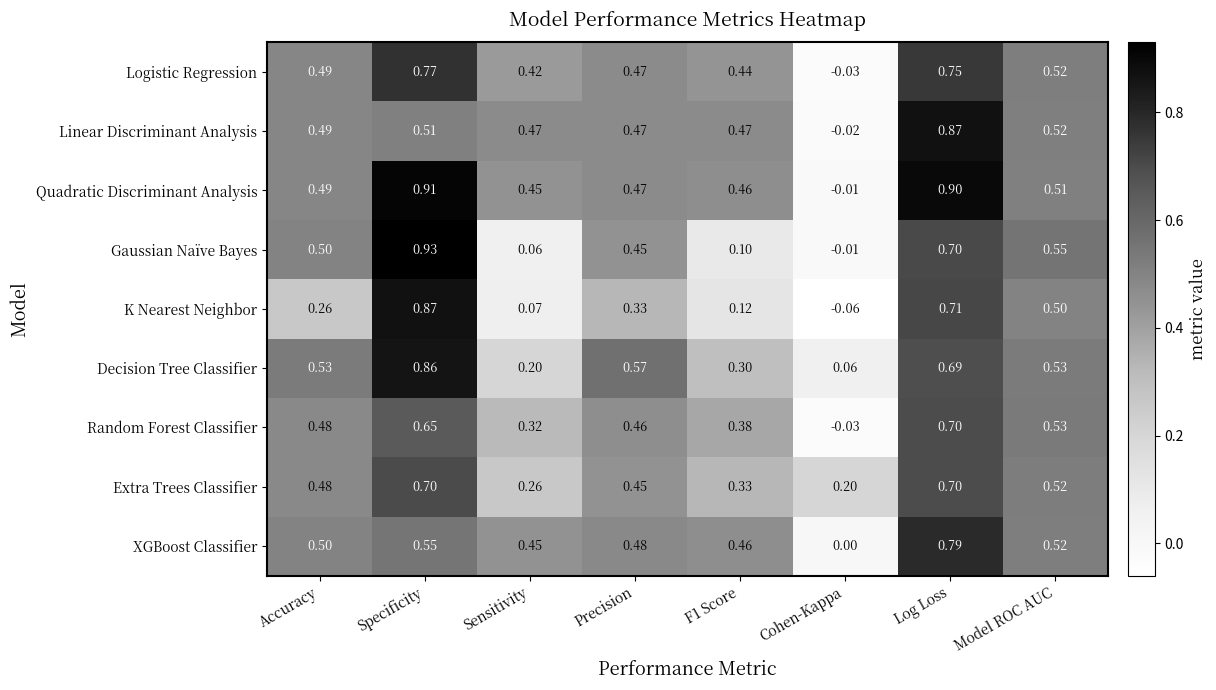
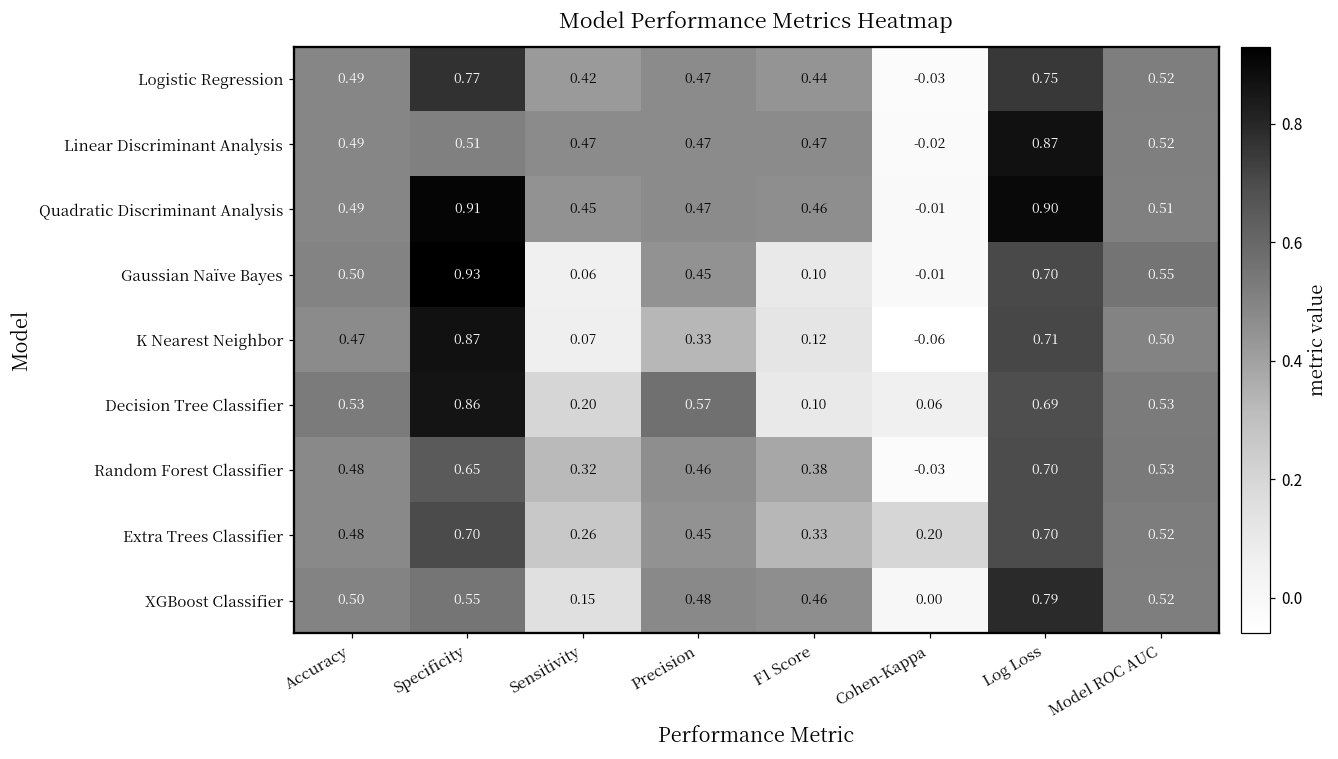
  {
    "Logistic Regression": {
      "Accuracy": 0.49,
      "Specificity": 0.77,
      "Sensitivity": 0.42,
      "Precision": 0.47,
      "F1 Score": 0.44,
      "Cohen-Kappa": -0.03,
      "Log Loss": 0.75,
      "Model ROC AUC": 0.52
    },
    "Linear Discriminant Analysis": {
      "Accuracy": 0.49,
      "Specificity": 0.51,
      "Sensitivity": 0.47,
      "Precision": 0.47,
      "F1 Score": 0.47,
      "Cohen-Kappa": -0.02,
      "Log Loss": 0.87,
      "Model ROC AUC": 0.52
    },
    "Quadratic Discriminant Analysis": {
      "Accuracy": 0.49,
      "Specificity": 0.91,
      "Sensitivity": 0.45,
      "Precision": 0.47,
      "F1 Score": 0.46,
      "Cohen-Kappa": -0.01,
      "Log Loss": 0.90,
      "Model ROC AUC": 0.51
    },
    "Gaussian Naïve Bayes": {
      "Accuracy": 0.50,
      "Specificity": 0.93,
      "Sensitivity": 0.06,
      "Precision": 0.45,
      "F1 Score": 0.10,
      "Cohen-Kappa": -0.01,
      "Log Loss": 0.70,
      "Model ROC AUC": 0.55
    },
    "K Nearest Neighbor": {
-     "Accuracy": 0.26,
+     "Accuracy": 0.47,
      "Specificity": 0.87,
      "Sensitivity": 0.07,
      "Precision": 0.33,
      "F1 Score": 0.12,
      "Cohen-Kappa": -0.06,
      "Log Loss": 0.71,
      "Model ROC AUC": 0.50
    },
    "Decision Tree Classifier": {
      "Accuracy": 0.53,
      "Specificity": 0.86,
      "Sensitivity": 0.20,
      "Precision": 0.57,
-     "F1 Score": 0.30,
+     "F1 Score": 0.10,
      "Cohen-Kappa": 0.06,
      "Log Loss": 0.69,
      "Model ROC AUC": 0.53
    },
    "Random Forest Classifier": {
      "Accuracy": 0.48,
      "Specificity": 0.65,
      "Sensitivity": 0.32,
      "Precision": 0.46,
      "F1 Score": 0.38,
      "Cohen-Kappa": -0.03,
      "Log Loss": 0.70,
      "Model ROC AUC": 0.53
    },
    "Extra Trees Classifier": {
      "Accuracy": 0.48,
      "Specificity": 0.70,
      "Sensitivity": 0.26,
      "Precision": 0.45,
      "F1 Score": 0.33,
      "Cohen-Kappa": 0.20,
      "Log Loss": 0.70,
      "Model ROC AUC": 0.52
    },
    "XGBoost Classifier": {
      "Accuracy": 0.50,
      "Specificity": 0.55,
-     "Sensitivity": 0.45,
+     "Sensitivity": 0.15,
      "Precision": 0.48,
      "F1 Score": 0.46,
      "Cohen-Kappa": 0.00,
      "Log Loss": 0.79,
      "Model ROC AUC": 0.52
    }
  }
